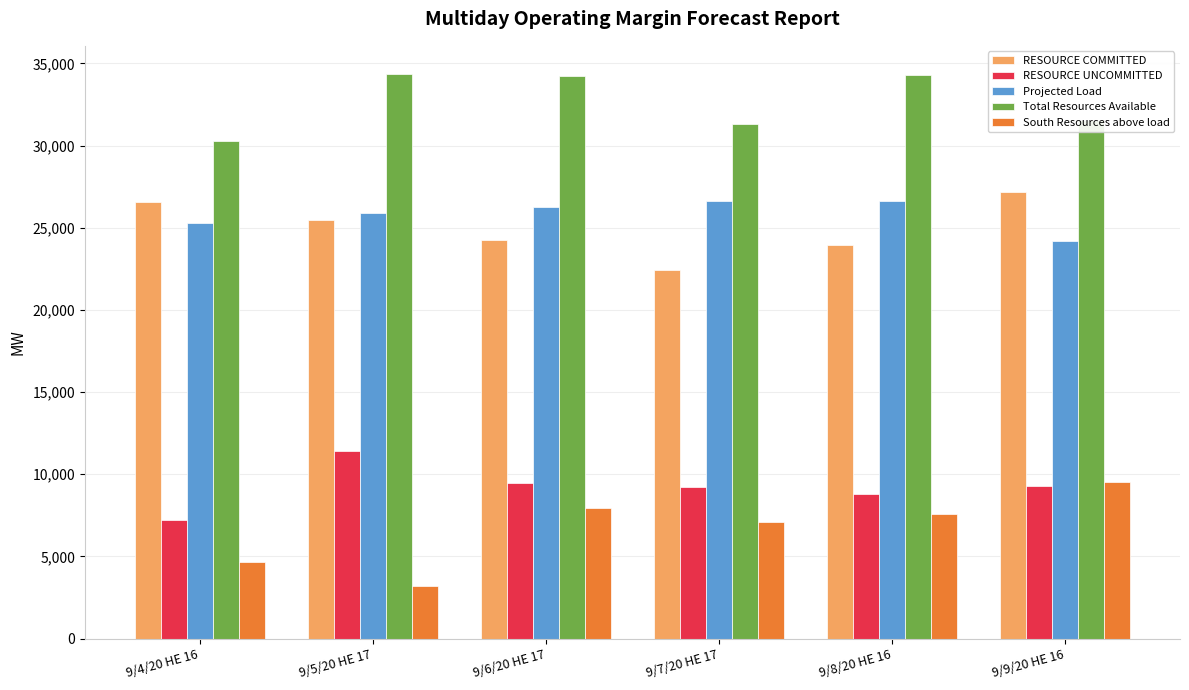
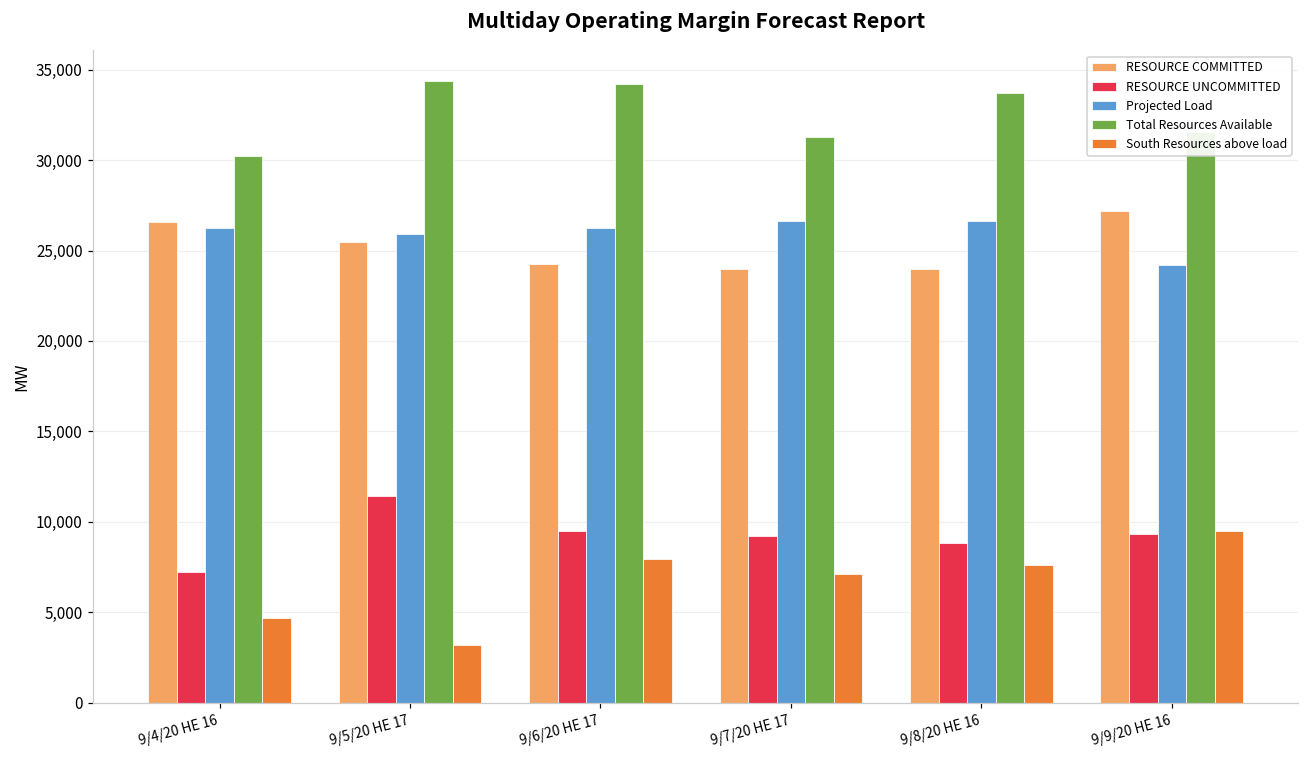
  {
    "RESOURCE COMMITTED": {
      "9/4/20 HE 16": "26,600",
      "9/5/20 HE 17": "25,500",
      "9/6/20 HE 17": "24,300",
-     "9/7/20 HE 17": "22,400",
+     "9/7/20 HE 17": "24,000",
      "9/8/20 HE 16": "24,000",
      "9/9/20 HE 16": "27,200"
    },
    "RESOURCE UNCOMMITTED": {
      "9/4/20 HE 16": "7,200",
      "9/5/20 HE 17": "11,400",
      "9/6/20 HE 17": "9,500",
      "9/7/20 HE 17": "9,200",
      "9/8/20 HE 16": "8,800",
      "9/9/20 HE 16": "9,300"
    },
    "Projected Load": {
-     "9/4/20 HE 16": "25,300",
+     "9/4/20 HE 16": "26,300",
      "9/5/20 HE 17": "25,900",
      "9/6/20 HE 17": "26,200",
      "9/7/20 HE 17": "26,600",
      "9/8/20 HE 16": "26,600",
      "9/9/20 HE 16": "24,200"
    },
    "Total Resources Available": {
      "9/4/20 HE 16": "30,200",
      "9/5/20 HE 17": "34,300",
      "9/6/20 HE 17": "34,200",
      "9/7/20 HE 17": "31,300",
-     "9/8/20 HE 16": "34,300"
+     "9/8/20 HE 16": "33,700"
    },
    "South Resources above load": {
      "9/4/20 HE 16": "4,700",
      "9/5/20 HE 17": "3,200",
      "9/6/20 HE 17": "8,000",
      "9/7/20 HE 17": "7,100",
      "9/8/20 HE 16": "7,600",
      "9/9/20 HE 16": "9,500"
    }
  }
